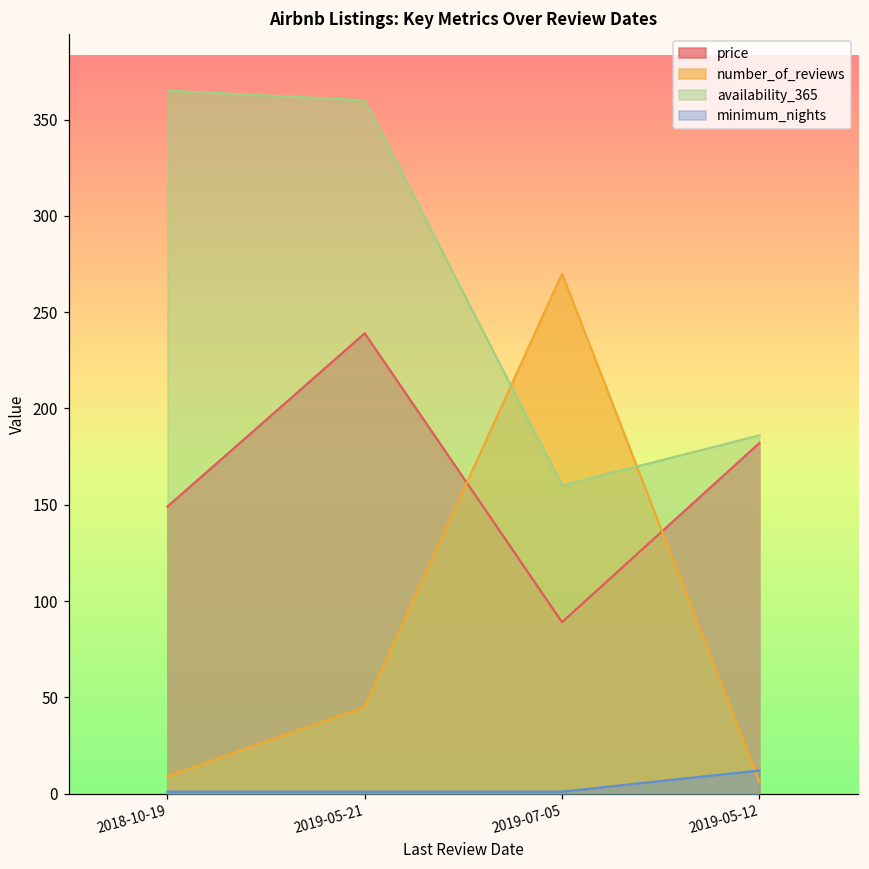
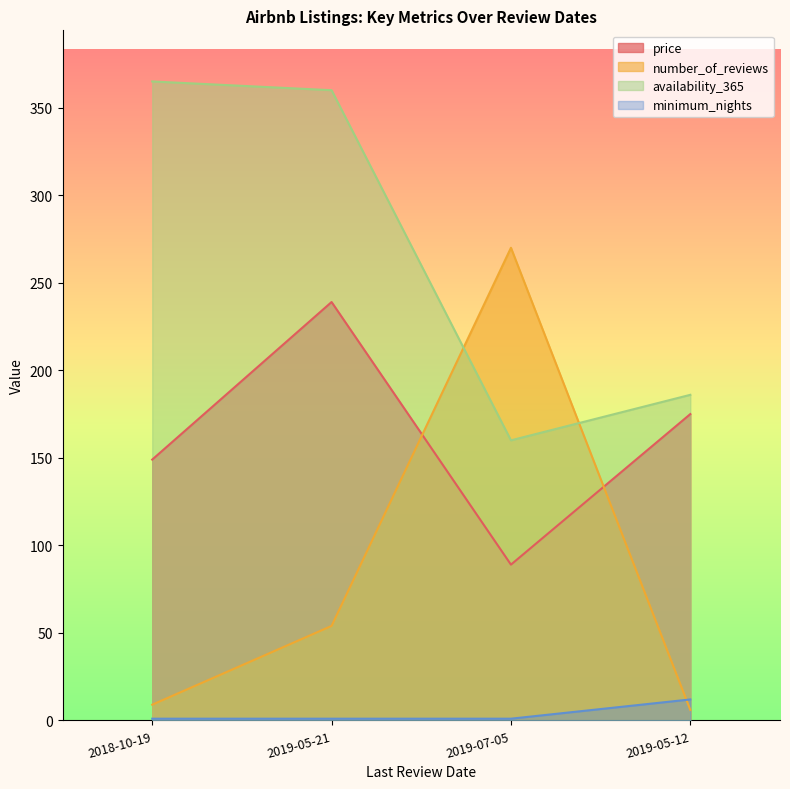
  {
    "price": {
      "2018-10-19": 149,
      "2019-05-21": 239,
      "2019-07-05": 89,
-     "2019-05-12": 182
+     "2019-05-12": 175
    },
    "number_of_reviews": {
      "2018-10-19": 9,
-     "2019-05-21": 45,
+     "2019-05-21": 54,
      "2019-07-05": 270,
      "2019-05-12": 6
    },
    "availability_365": {
      "2018-10-19": 365,
      "2019-05-21": 360,
      "2019-07-05": 160,
      "2019-05-12": 186
    },
    "minimum_nights": {
      "2018-10-19": 1,
      "2019-05-21": 1,
      "2019-07-05": 1,
      "2019-05-12": 12
    }
  }
